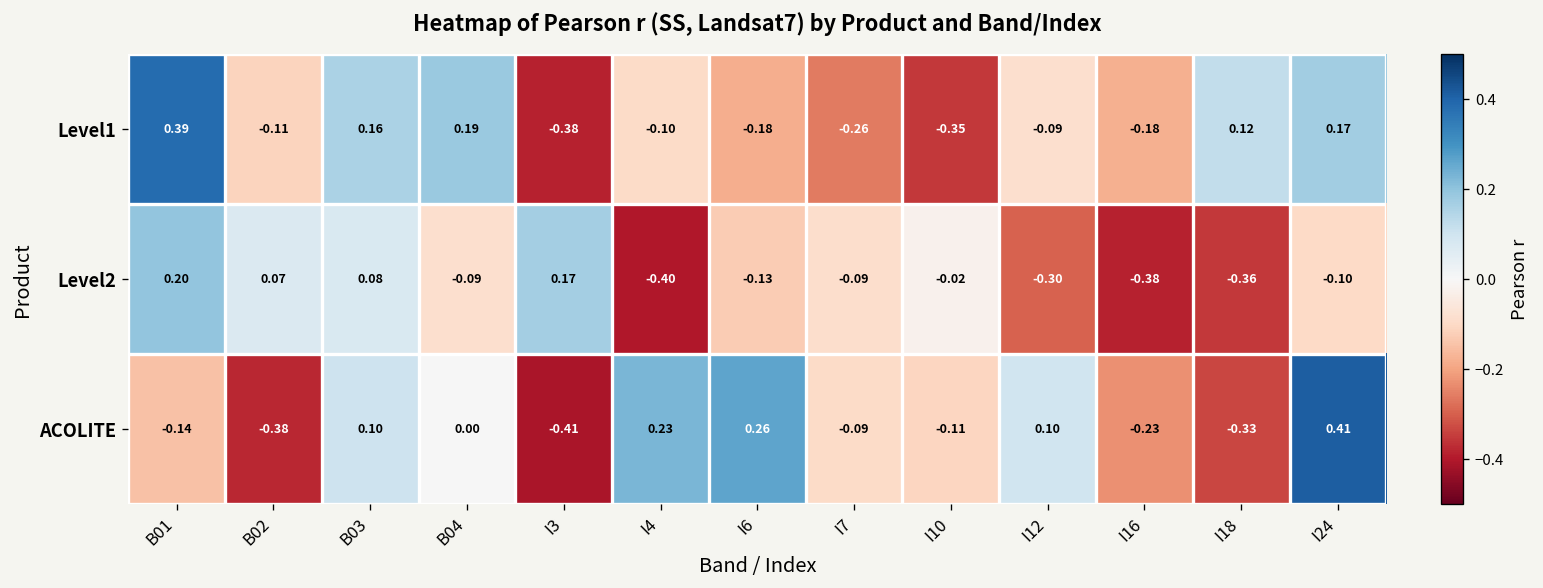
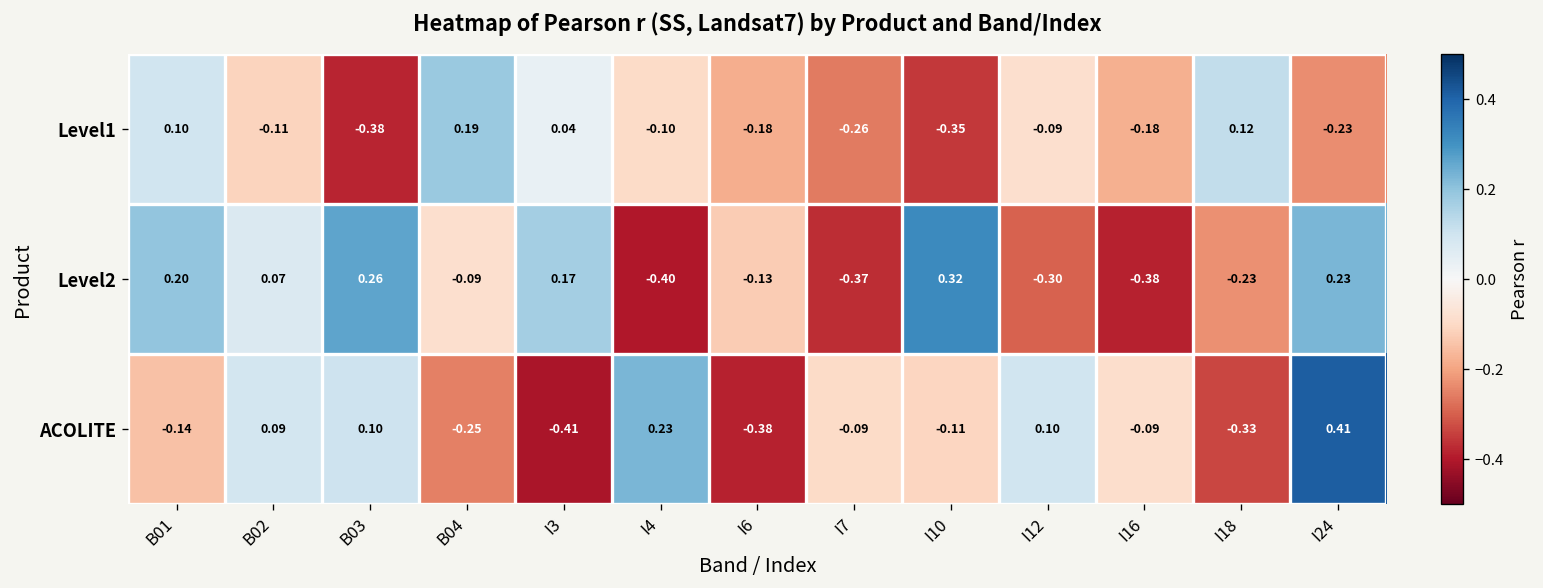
  {
    "Level1": {
-     "B01": 0.39,
+     "B01": 0.10,
      "B02": -0.11,
-     "B03": 0.16,
+     "B03": -0.38,
      "B04": 0.19,
-     "I3": -0.38,
+     "I3": 0.04,
      "I4": -0.10,
      "I6": -0.18,
      "I7": -0.26,
      "I10": -0.35,
      "I12": -0.09,
      "I16": -0.18,
      "I18": 0.12,
-     "I24": 0.17
+     "I24": -0.23
    },
    "Level2": {
      "B01": 0.20,
      "B02": 0.07,
-     "B03": 0.08,
+     "B03": 0.26,
      "B04": -0.09,
      "I3": 0.17,
      "I4": -0.40,
      "I6": -0.13,
-     "I7": -0.09,
-     "I10": -0.02,
+     "I7": -0.37,
+     "I10": 0.32,
      "I12": -0.30,
      "I16": -0.38,
-     "I18": -0.36,
-     "I24": -0.10
+     "I18": -0.23,
+     "I24": 0.23
    },
    "ACOLITE": {
      "B01": -0.14,
-     "B02": -0.38,
+     "B02": 0.09,
      "B03": 0.10,
-     "B04": 0.00,
+     "B04": -0.25,
      "I3": -0.41,
      "I4": 0.23,
-     "I6": 0.26,
+     "I6": -0.38,
      "I7": -0.09,
      "I10": -0.11,
      "I12": 0.10,
-     "I16": -0.23,
+     "I16": -0.09,
      "I18": -0.33,
      "I24": 0.41
    }
  }
